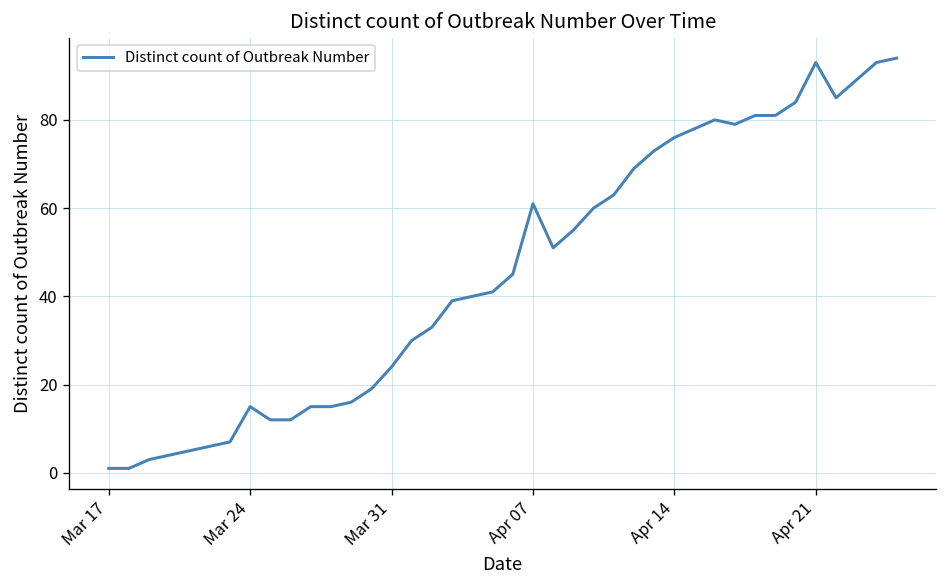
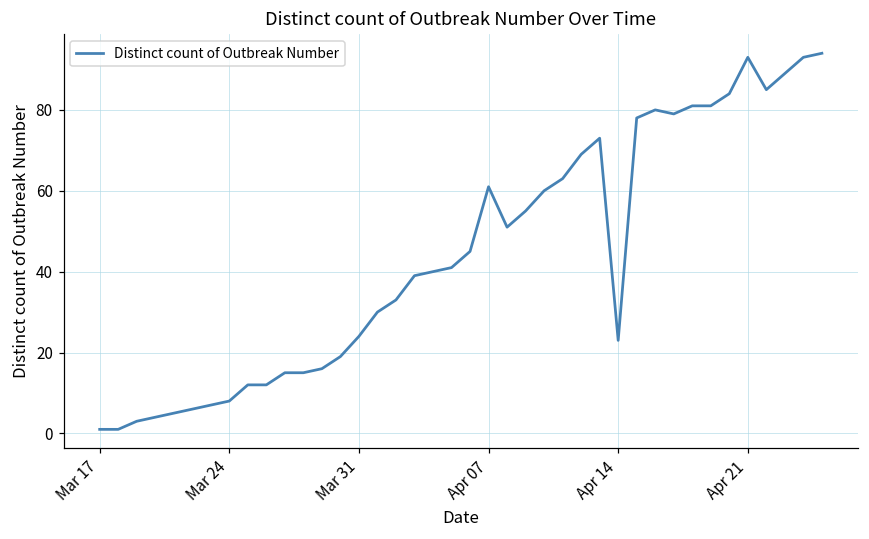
  {
    "Mar 17": 1,
-   "Mar 24": 15,
+   "Mar 24": 8,
    "Mar 31": 24,
    "Apr 07": 61,
-   "Apr 14": 76,
+   "Apr 14": 23,
    "Apr 21": 93
  }
